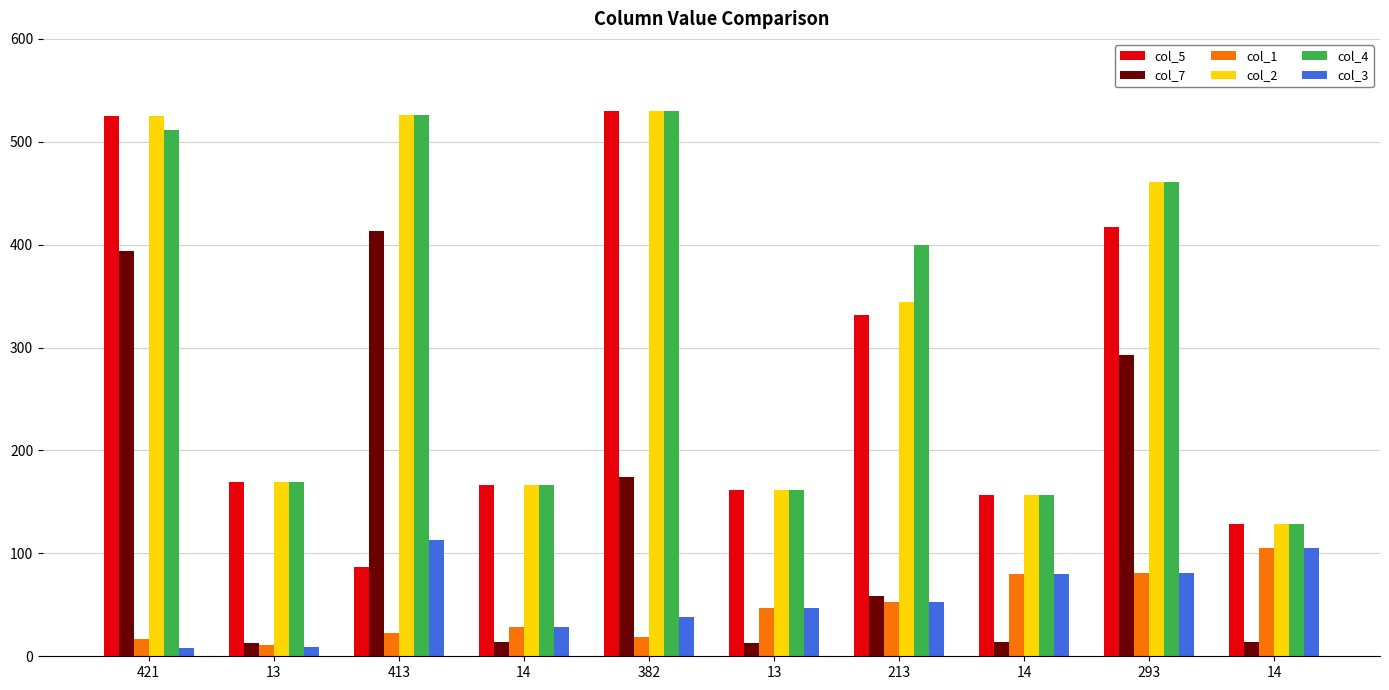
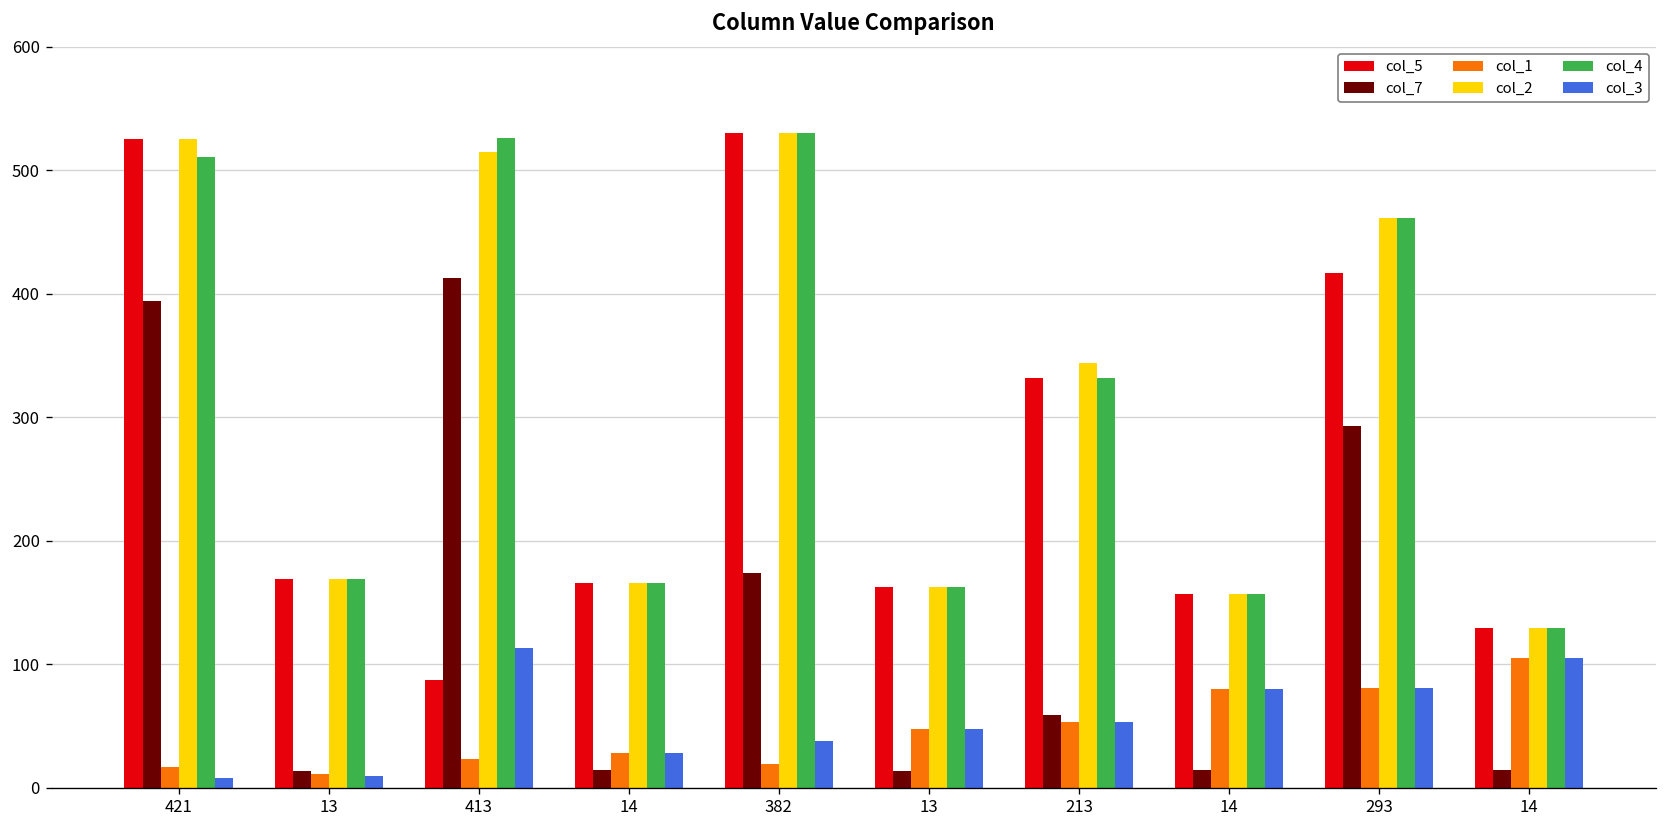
  {
    "col_5": {
      "421": 525,
      "413": 87,
      "382": 530,
      "213": 332,
      "293": 417
    },
    "col_7": {
      "421": 394,
      "413": 413,
      "382": 174,
      "213": 59,
      "293": 293
    },
    "col_1": {
      "421": 17,
      "413": 23,
      "382": 19,
      "213": 53,
      "293": 81
    },
    "col_2": {
      "421": 525,
-     "413": 526,
+     "413": 515,
      "382": 530,
      "213": 344,
      "293": 461
    },
    "col_4": {
      "421": 511,
      "413": 526,
      "382": 530,
-     "213": 400,
+     "213": 332,
      "293": 461
    },
    "col_3": {
      "421": 8,
      "413": 113,
      "382": 38,
      "213": 53,
      "293": 81
    }
  }
